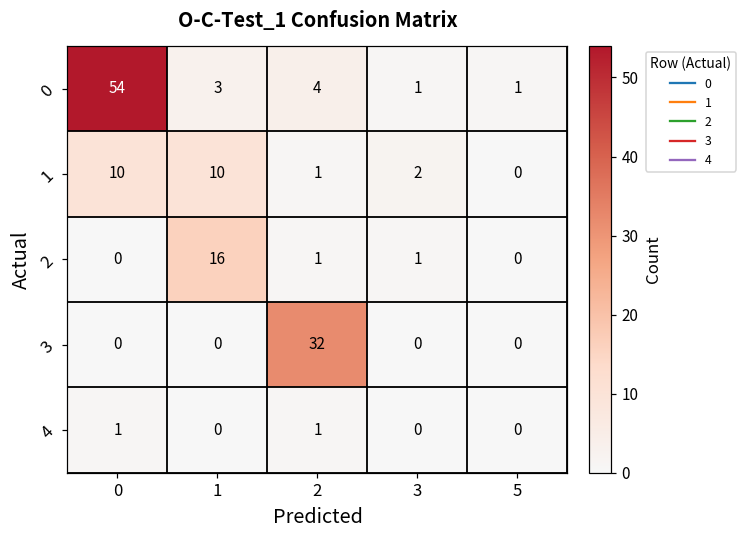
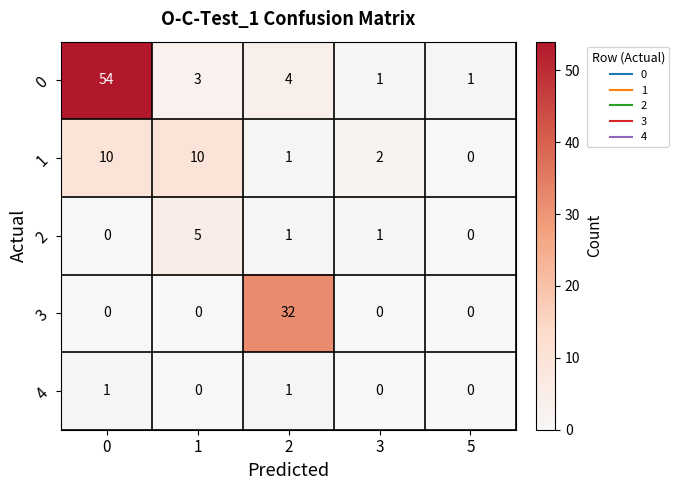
  {
    "0": {
      "0": 54,
      "1": 3,
      "2": 4,
      "3": 1,
      "5": 1
    },
    "1": {
      "0": 10,
      "1": 10,
      "2": 1,
      "3": 2,
      "5": 0
    },
    "2": {
      "0": 0,
-     "1": 16,
+     "1": 5,
      "2": 1,
      "3": 1,
      "5": 0
    },
    "3": {
      "0": 0,
      "1": 0,
      "2": 32,
      "3": 0,
      "5": 0
    },
    "4": {
      "0": 1,
      "1": 0,
      "2": 1,
      "3": 0,
      "5": 0
    }
  }
